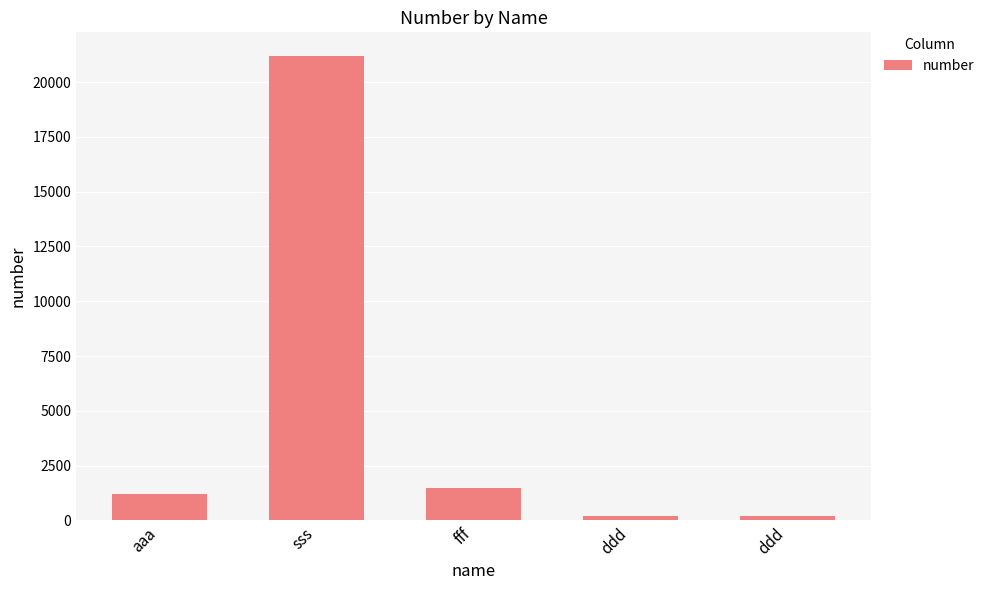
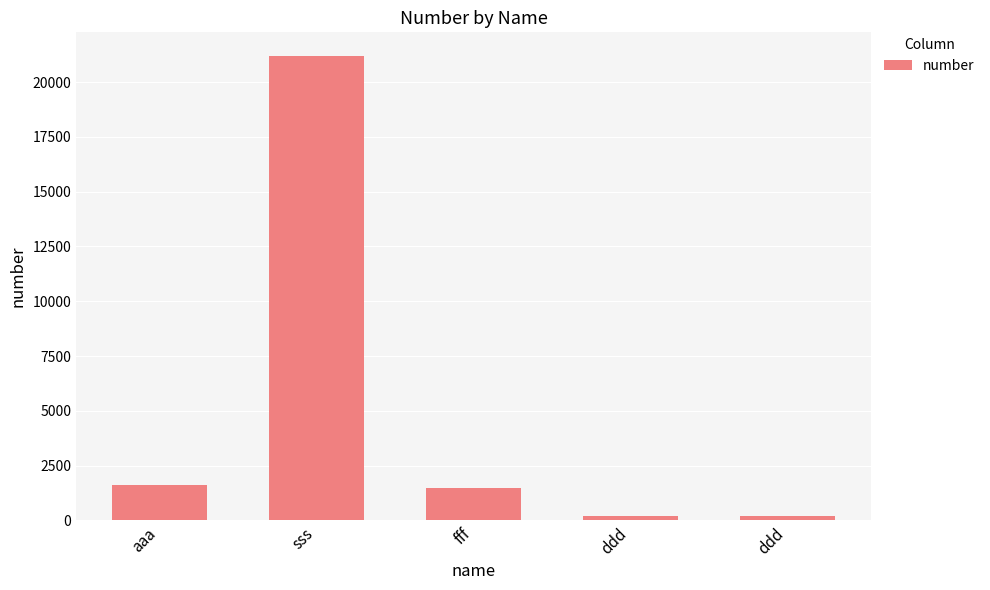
  {
-   "aaa": 1200,
+   "aaa": 1600,
    "sss": 21200,
    "fff": 1500
  }
